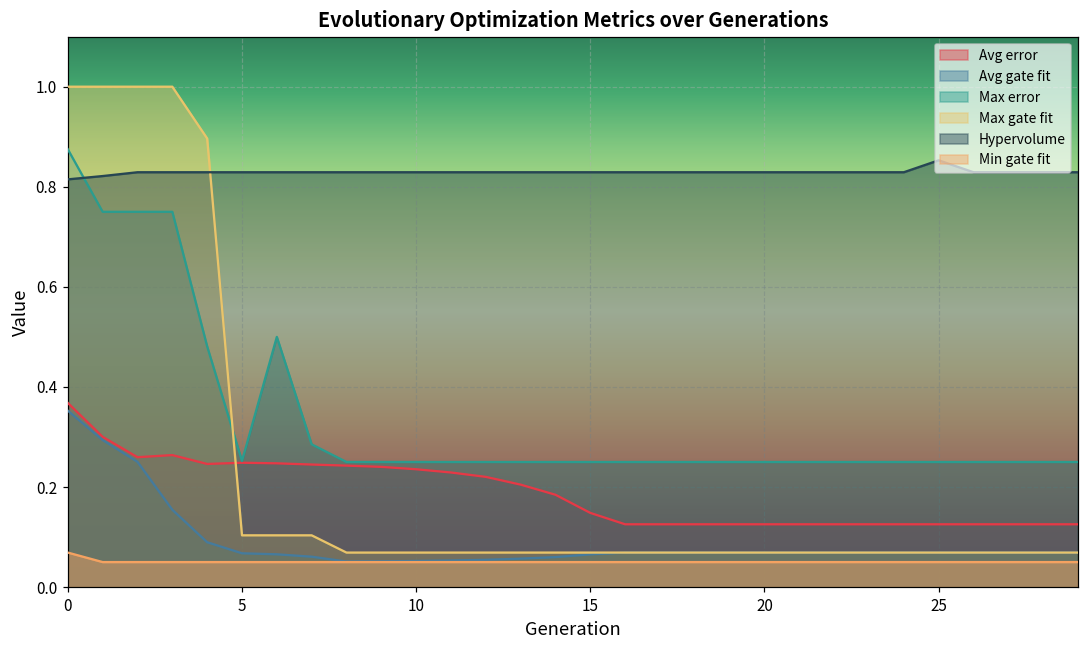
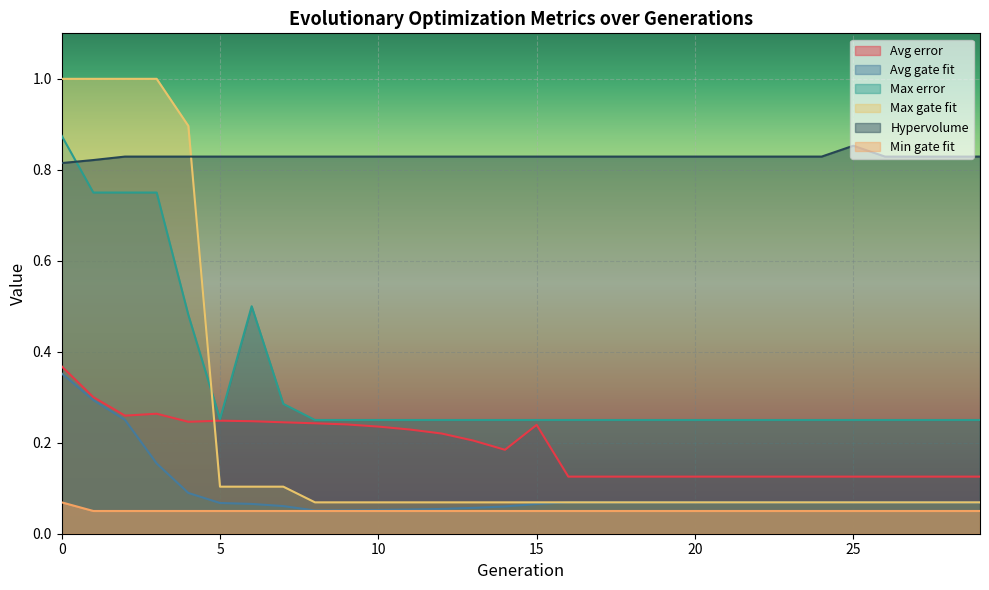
  {
    "Avg error": {
      "0": 0.37,
      "10": 0.24,
-     "15": 0.15,
+     "15": 0.24,
      "20": 0.13,
      "25": 0.13
    },
    "Hypervolume": {
      "0": 0.81,
      "5": 0.83,
      "10": 0.83,
      "15": 0.83,
      "20": 0.83
    }
  }
